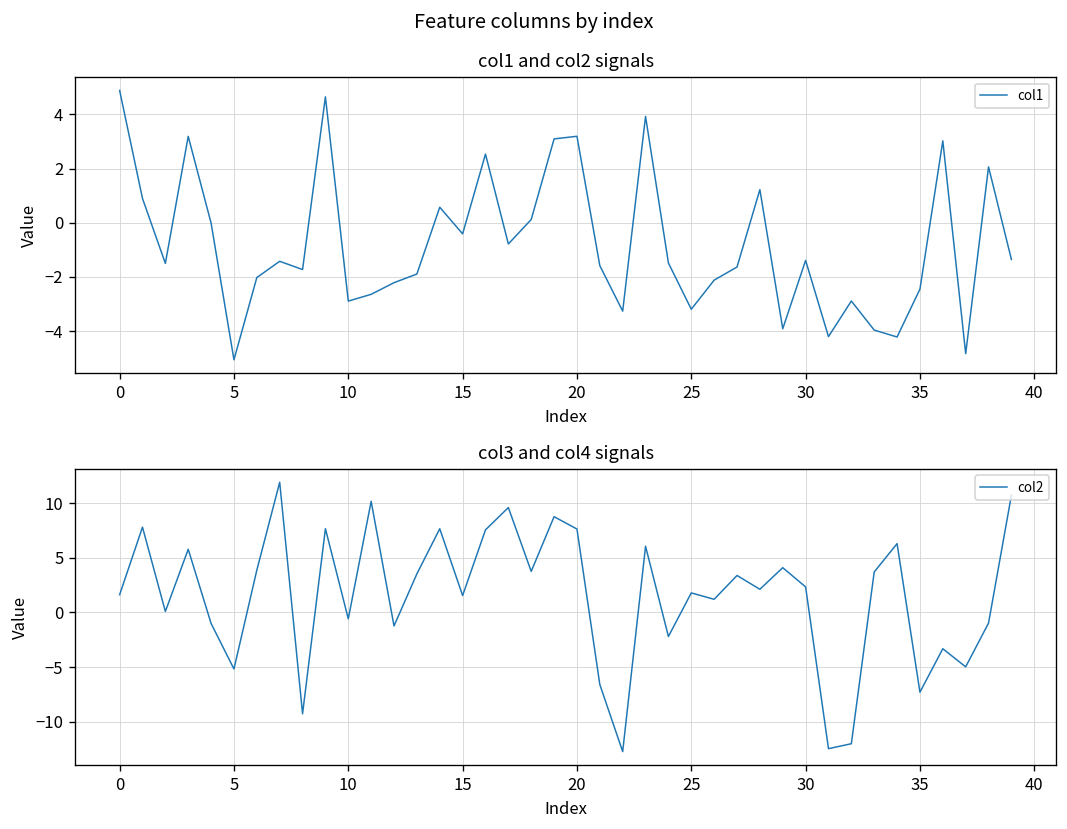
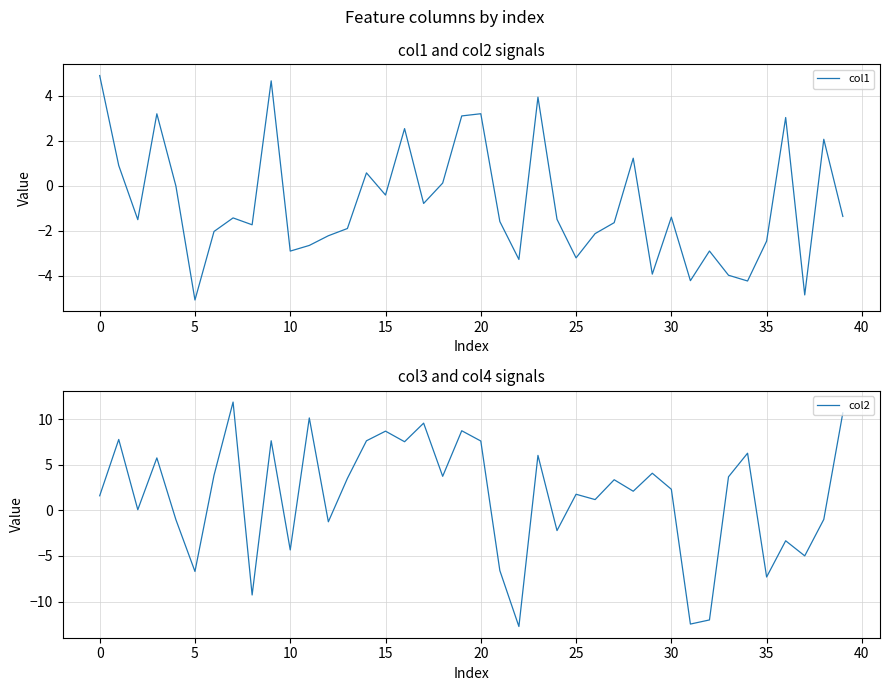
  {
    "col1 and col2 signals": {
      "0": 4.9,
      "5": -5.1,
      "10": -2.9,
      "15": -0.4,
      "20": 3.2,
      "25": -3.2,
      "30": -1.4,
      "35": -2.5
    },
    "col3 and col4 signals": {
      "0": 2,
-     "5": -5,
-     "10": -1,
-     "15": 2,
+     "5": -7,
+     "10": -4,
+     "15": 9,
      "20": 8,
      "25": 2,
      "30": 2,
      "35": -7
    }
  }
